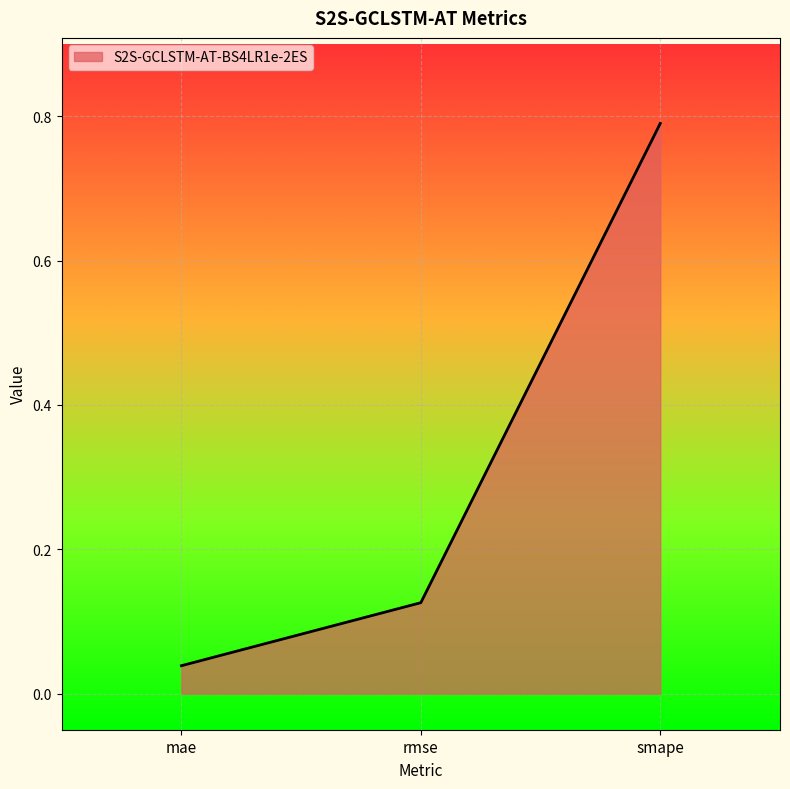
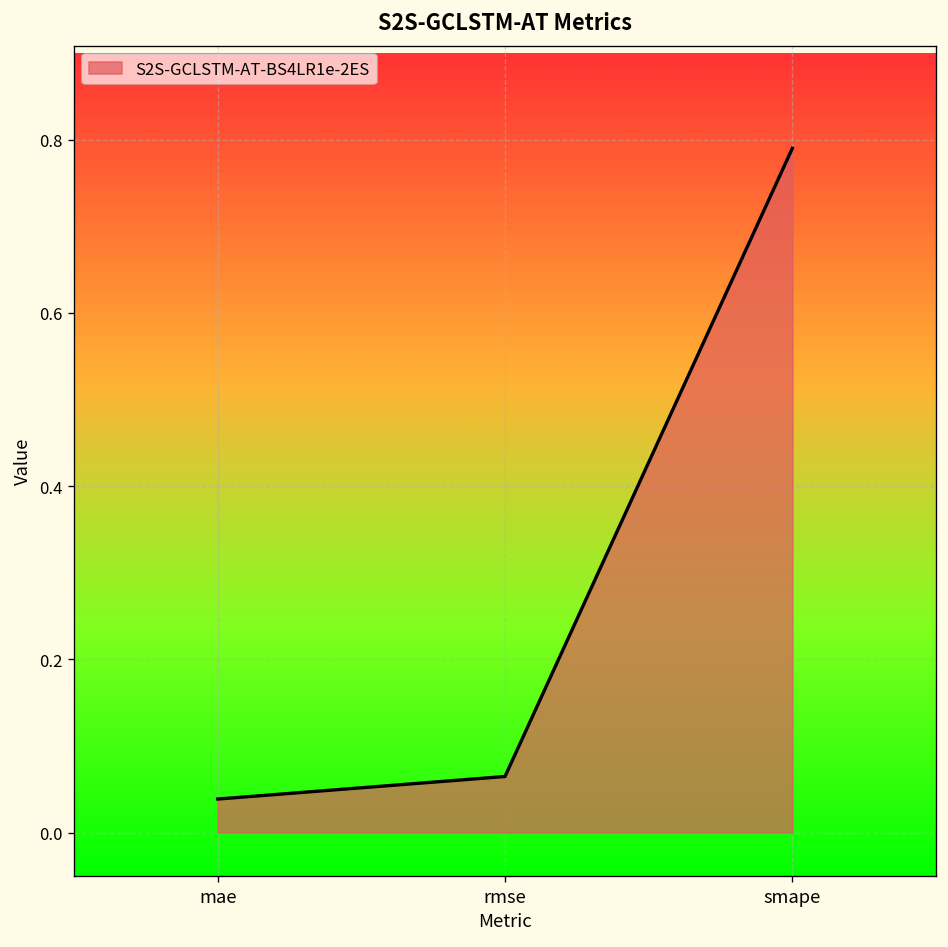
  {
    "mae": 0.04,
-   "rmse": 0.13,
+   "rmse": 0.06,
    "smape": 0.79
  }
